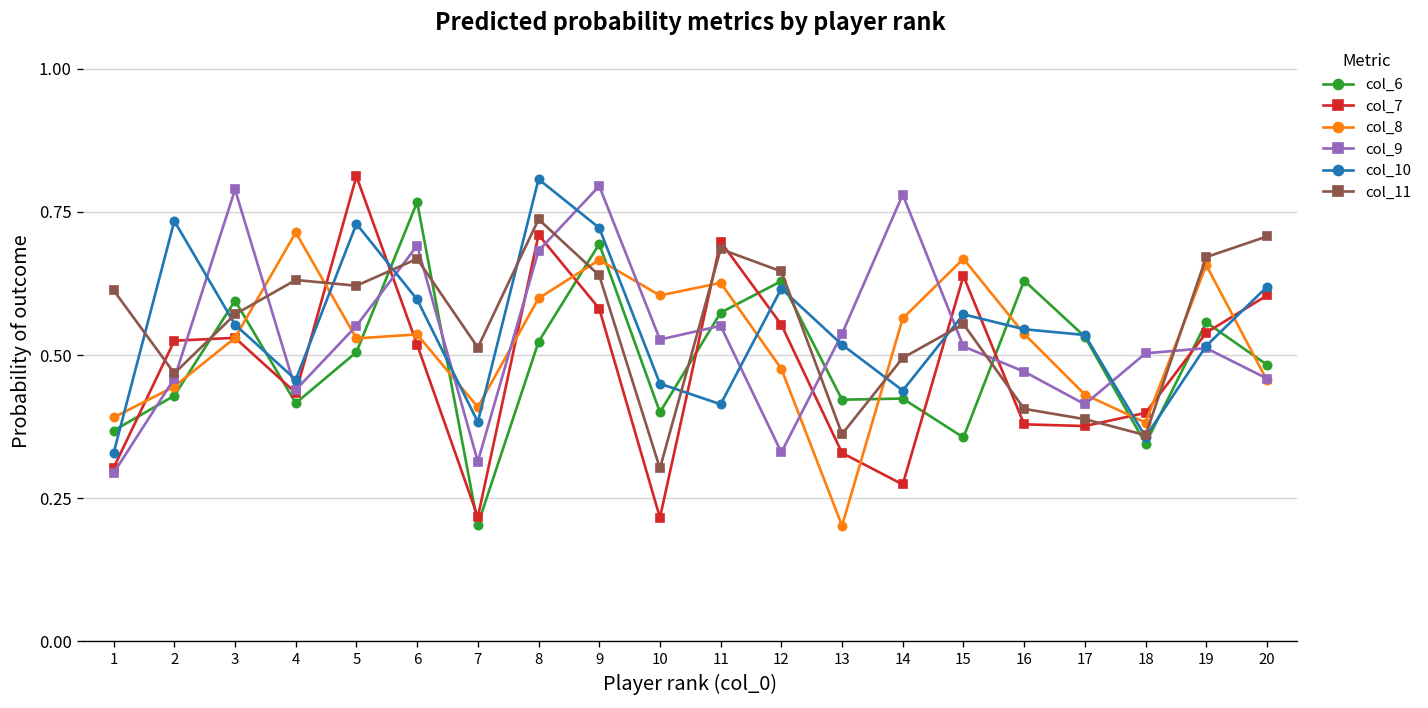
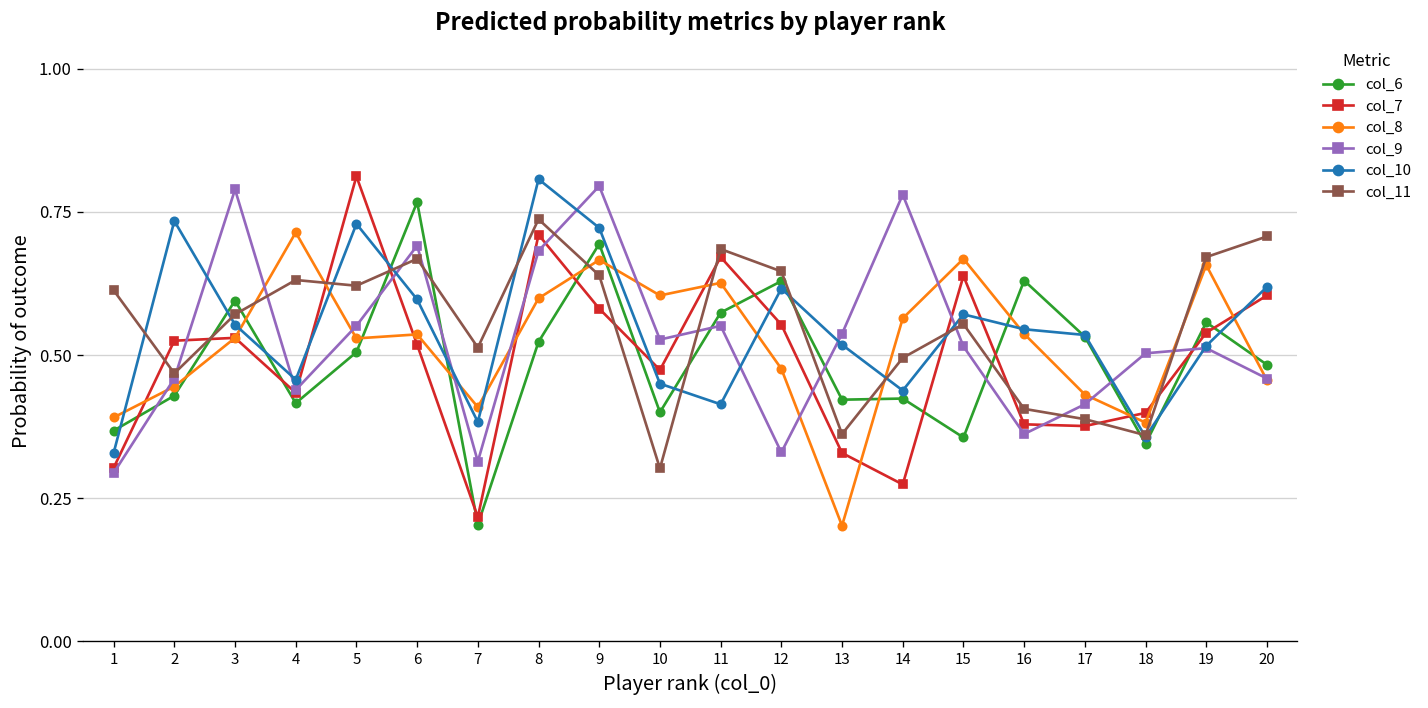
  {
    "col_6": {
      "1": 0.37,
      "2": 0.43,
      "3": 0.60,
      "4": 0.42,
      "5": 0.51,
      "6": 0.77,
      "7": 0.20,
      "8": 0.52,
      "9": 0.69,
      "10": 0.40,
      "11": 0.57,
      "12": 0.63,
      "13": 0.42,
      "14": 0.42,
      "15": 0.36,
      "16": 0.63,
      "18": 0.35,
      "19": 0.56,
      "20": 0.48
    },
    "col_7": {
      "1": 0.30,
      "2": 0.53,
      "5": 0.81,
      "6": 0.52,
      "7": 0.22,
      "8": 0.71,
      "9": 0.58,
-     "10": 0.22,
-     "11": 0.70,
+     "10": 0.47,
+     "11": 0.67,
      "12": 0.55,
      "13": 0.33,
      "14": 0.27,
      "15": 0.64,
      "16": 0.38,
      "17": 0.38,
      "18": 0.40,
      "19": 0.54,
      "20": 0.60
    },
    "col_8": {
      "1": 0.39,
      "2": 0.45,
      "4": 0.71,
      "5": 0.53,
      "6": 0.54,
      "7": 0.41,
      "8": 0.60,
      "9": 0.67,
      "10": 0.60,
      "11": 0.63,
      "12": 0.48,
      "13": 0.20,
      "14": 0.56,
      "15": 0.67,
      "16": 0.54,
      "17": 0.43,
      "18": 0.38,
      "19": 0.66
    },
    "col_9": {
      "1": 0.29,
      "2": 0.46,
      "3": 0.79,
      "5": 0.55,
      "6": 0.69,
      "7": 0.31,
      "8": 0.68,
      "9": 0.80,
      "10": 0.53,
      "11": 0.55,
      "12": 0.33,
      "13": 0.54,
      "14": 0.78,
      "15": 0.52,
-     "16": 0.47,
+     "16": 0.36,
      "17": 0.41,
      "18": 0.50
    },
    "col_10": {
      "1": 0.33,
      "2": 0.73,
      "3": 0.55,
      "4": 0.46,
      "5": 0.73,
      "6": 0.60,
      "7": 0.38,
      "8": 0.81,
      "9": 0.72,
      "10": 0.45,
      "11": 0.41,
      "12": 0.62,
      "13": 0.52,
      "14": 0.44,
      "15": 0.57,
      "16": 0.55,
      "20": 0.62
    },
    "col_11": {
      "1": 0.61,
      "2": 0.47,
      "3": 0.57,
      "4": 0.63,
      "5": 0.62,
      "6": 0.67,
      "7": 0.51,
      "8": 0.74,
      "9": 0.64,
      "10": 0.30,
      "11": 0.69,
      "12": 0.65,
      "13": 0.36,
      "14": 0.50,
      "15": 0.55,
      "16": 0.41,
      "17": 0.39,
      "19": 0.67,
      "20": 0.71
    }
  }
